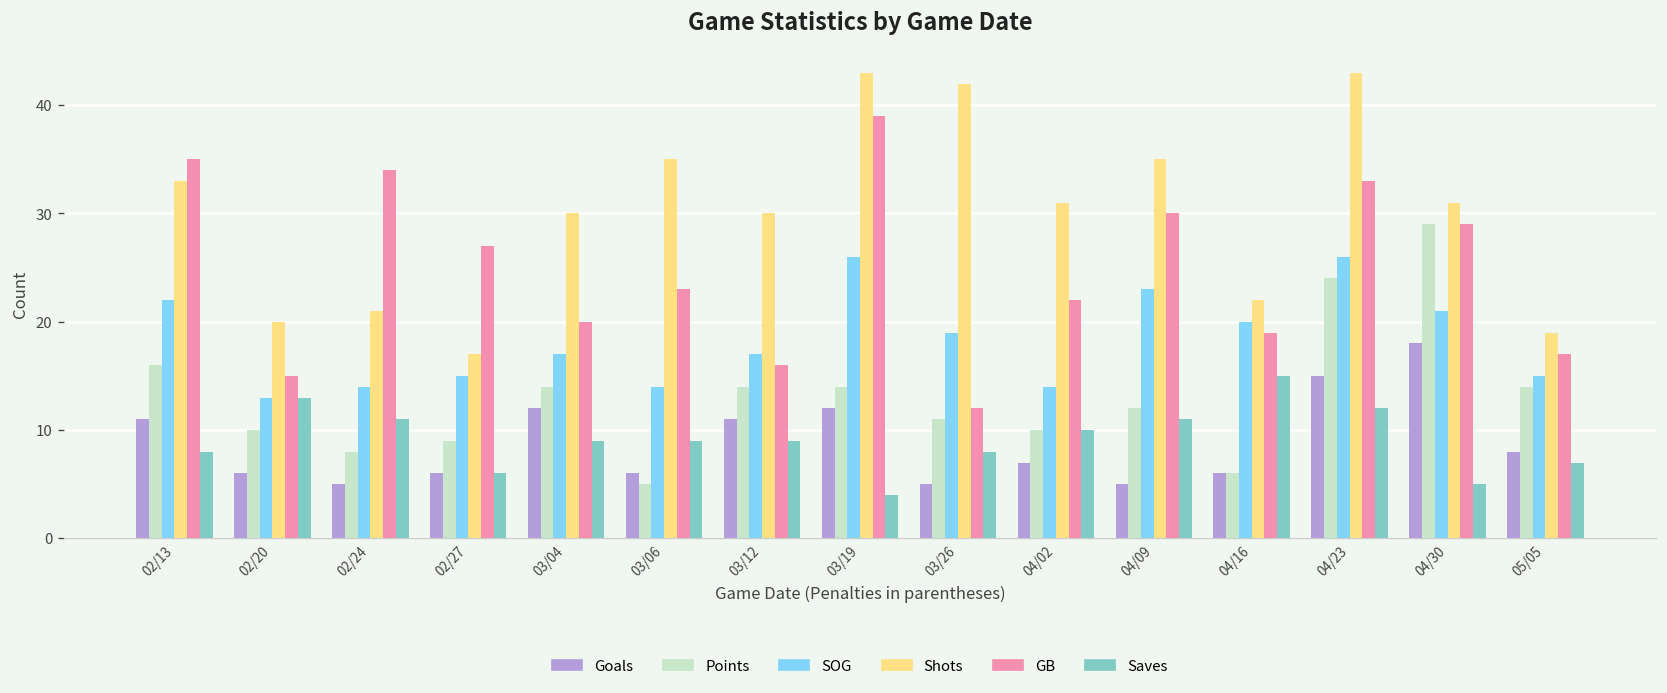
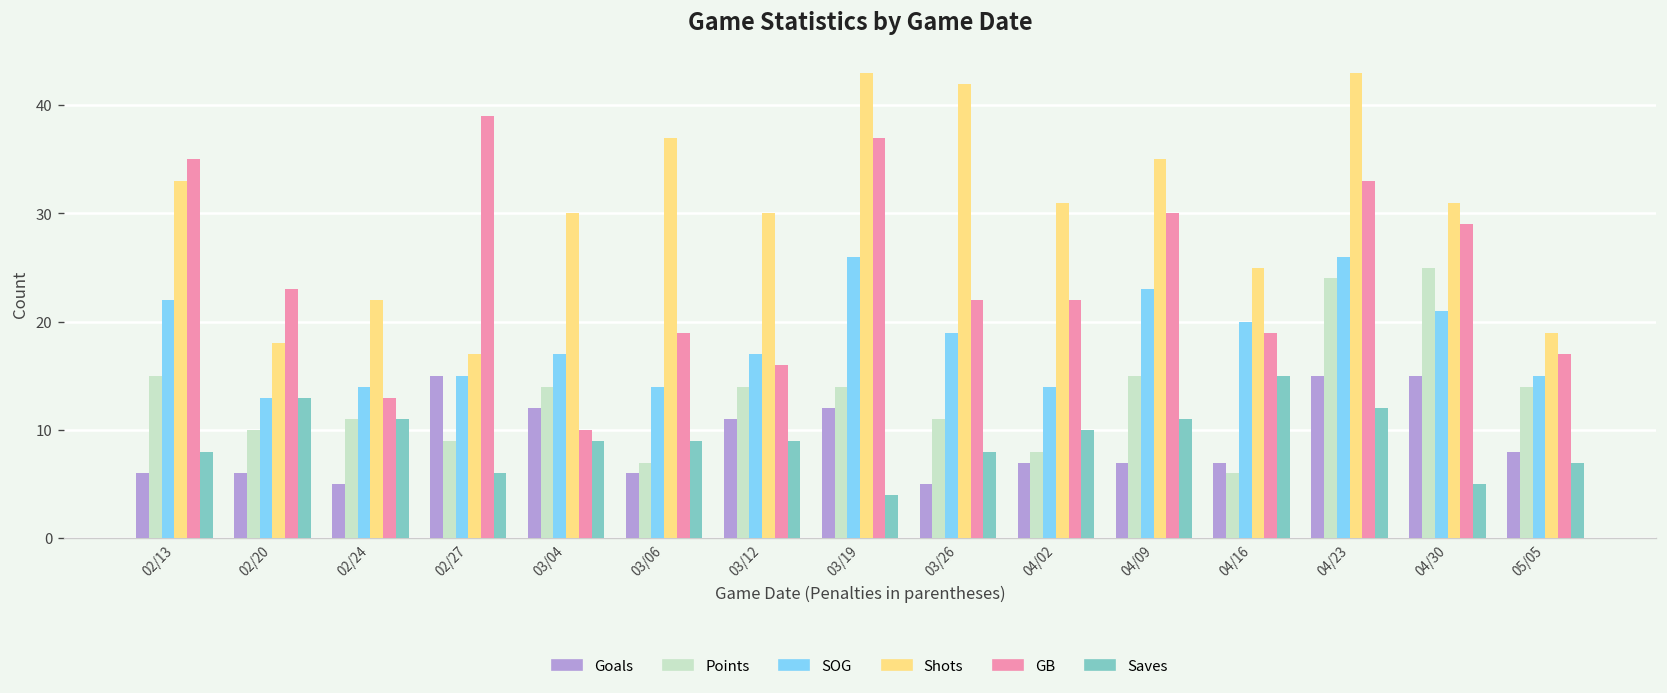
  {
    "Goals": {
-     "02/13": 11,
+     "02/13": 6,
      "02/20": 6,
      "02/24": 5,
-     "02/27": 6,
+     "02/27": 15,
      "03/04": 12,
      "03/06": 6,
      "03/12": 11,
      "03/19": 12,
      "03/26": 5,
      "04/02": 7,
-     "04/09": 5,
-     "04/16": 6,
+     "04/09": 7,
+     "04/16": 7,
      "04/23": 15,
-     "04/30": 18,
+     "04/30": 15,
      "05/05": 8
    },
    "Points": {
-     "02/13": 16,
+     "02/13": 15,
      "02/20": 10,
-     "02/24": 8,
+     "02/24": 11,
      "02/27": 9,
      "03/04": 14,
-     "03/06": 5,
+     "03/06": 7,
      "03/12": 14,
      "03/19": 14,
      "03/26": 11,
-     "04/02": 10,
-     "04/09": 12,
+     "04/02": 8,
+     "04/09": 15,
      "04/16": 6,
      "04/23": 24,
-     "04/30": 29,
+     "04/30": 25,
      "05/05": 14
    },
    "Shots": {
      "02/13": 33,
-     "02/20": 20,
-     "02/24": 21,
+     "02/20": 18,
+     "02/24": 22,
      "02/27": 17,
      "03/04": 30,
-     "03/06": 35,
+     "03/06": 37,
      "03/12": 30,
      "03/19": 43,
      "03/26": 42,
      "04/02": 31,
      "04/09": 35,
-     "04/16": 22,
+     "04/16": 25,
      "04/23": 43,
      "04/30": 31,
      "05/05": 19
    },
    "GB": {
      "02/13": 35,
-     "02/20": 15,
-     "02/24": 34,
-     "02/27": 27,
-     "03/04": 20,
-     "03/06": 23,
+     "02/20": 23,
+     "02/24": 13,
+     "02/27": 39,
+     "03/04": 10,
+     "03/06": 19,
      "03/12": 16,
-     "03/19": 39,
-     "03/26": 12,
+     "03/19": 37,
+     "03/26": 22,
      "04/02": 22,
      "04/09": 30,
      "04/16": 19,
      "04/23": 33,
      "04/30": 29,
      "05/05": 17
    }
  }
